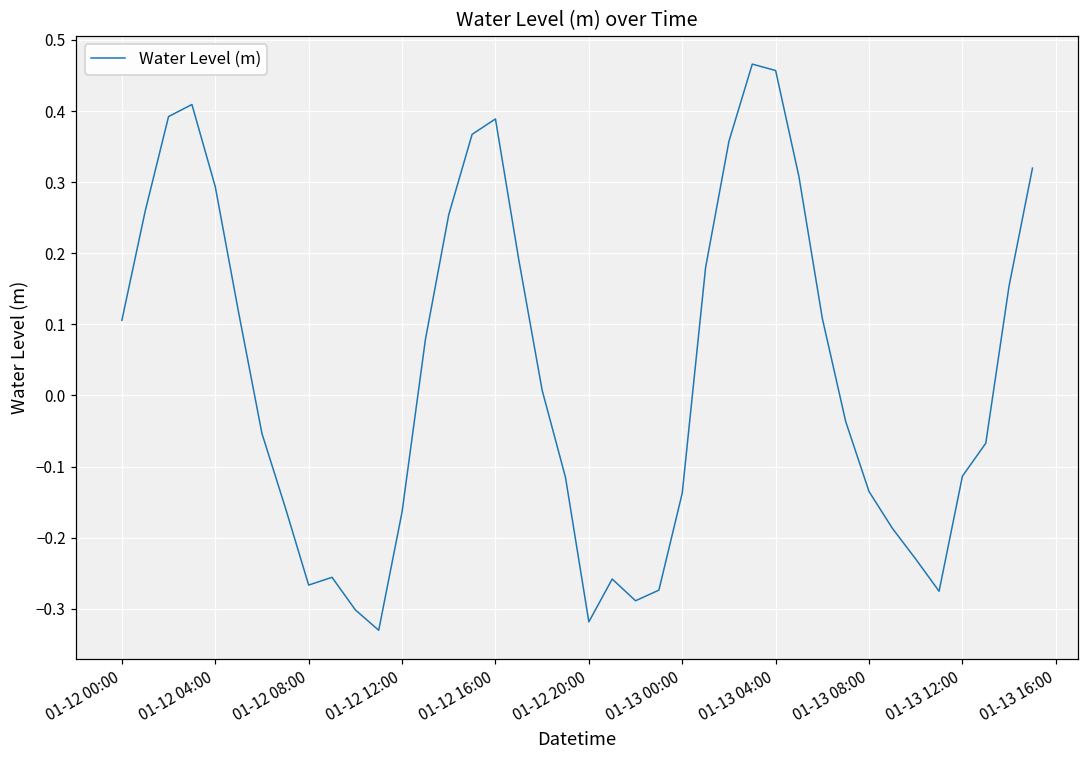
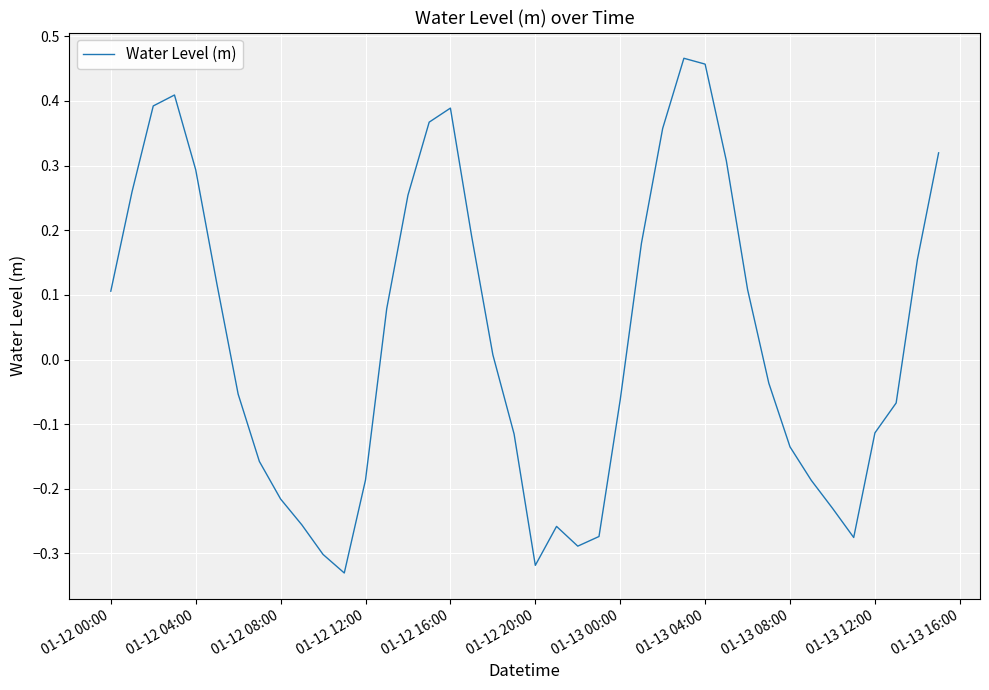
  {
    "01-12 00:00": 0.11,
    "01-12 04:00": 0.29,
-   "01-12 08:00": -0.27,
-   "01-12 12:00": -0.16,
+   "01-12 08:00": -0.22,
+   "01-12 12:00": -0.19,
    "01-12 16:00": 0.39,
    "01-12 20:00": -0.32,
-   "01-13 00:00": -0.14,
+   "01-13 00:00": -0.06,
    "01-13 04:00": 0.46,
    "01-13 08:00": -0.14,
    "01-13 12:00": -0.11
  }
